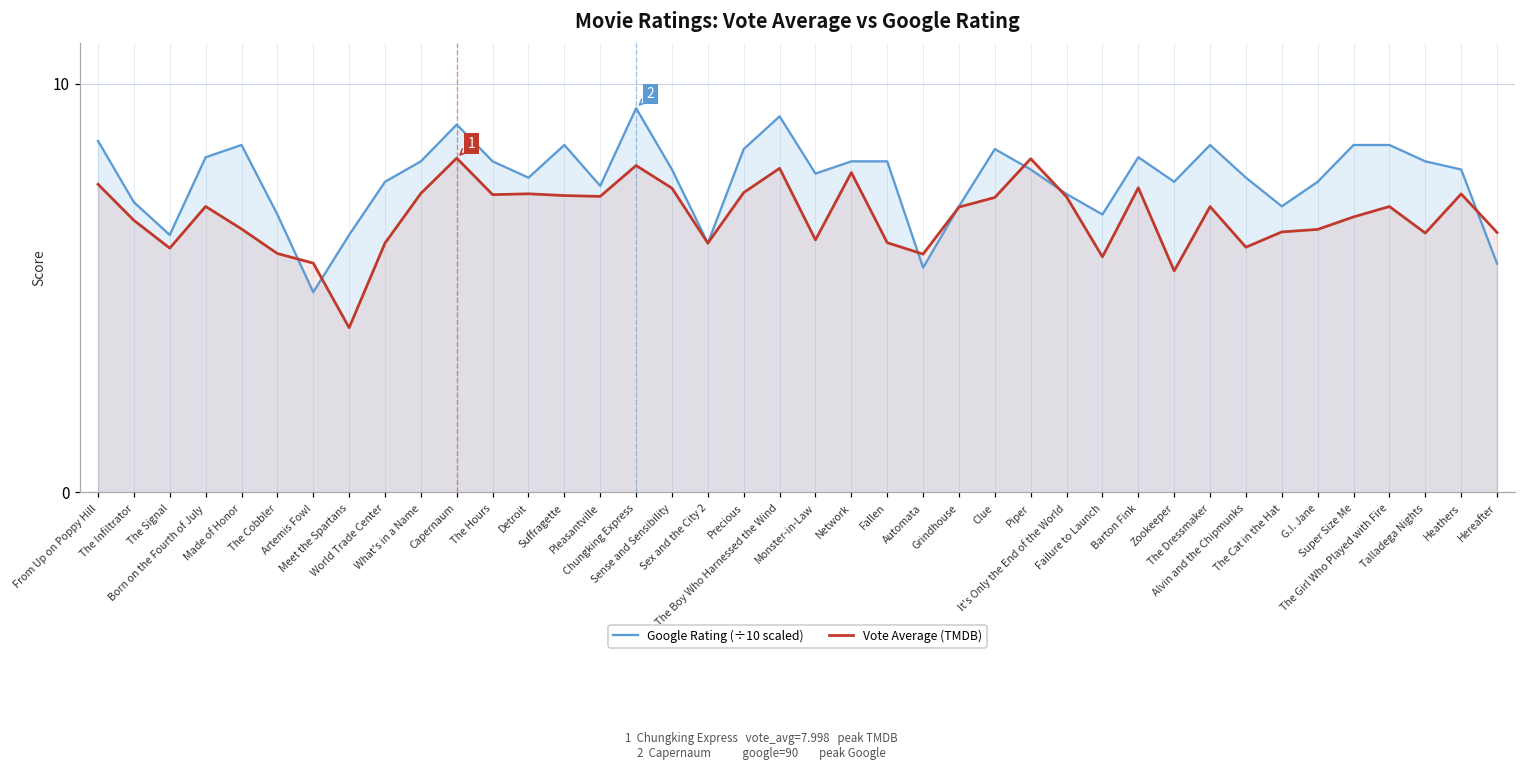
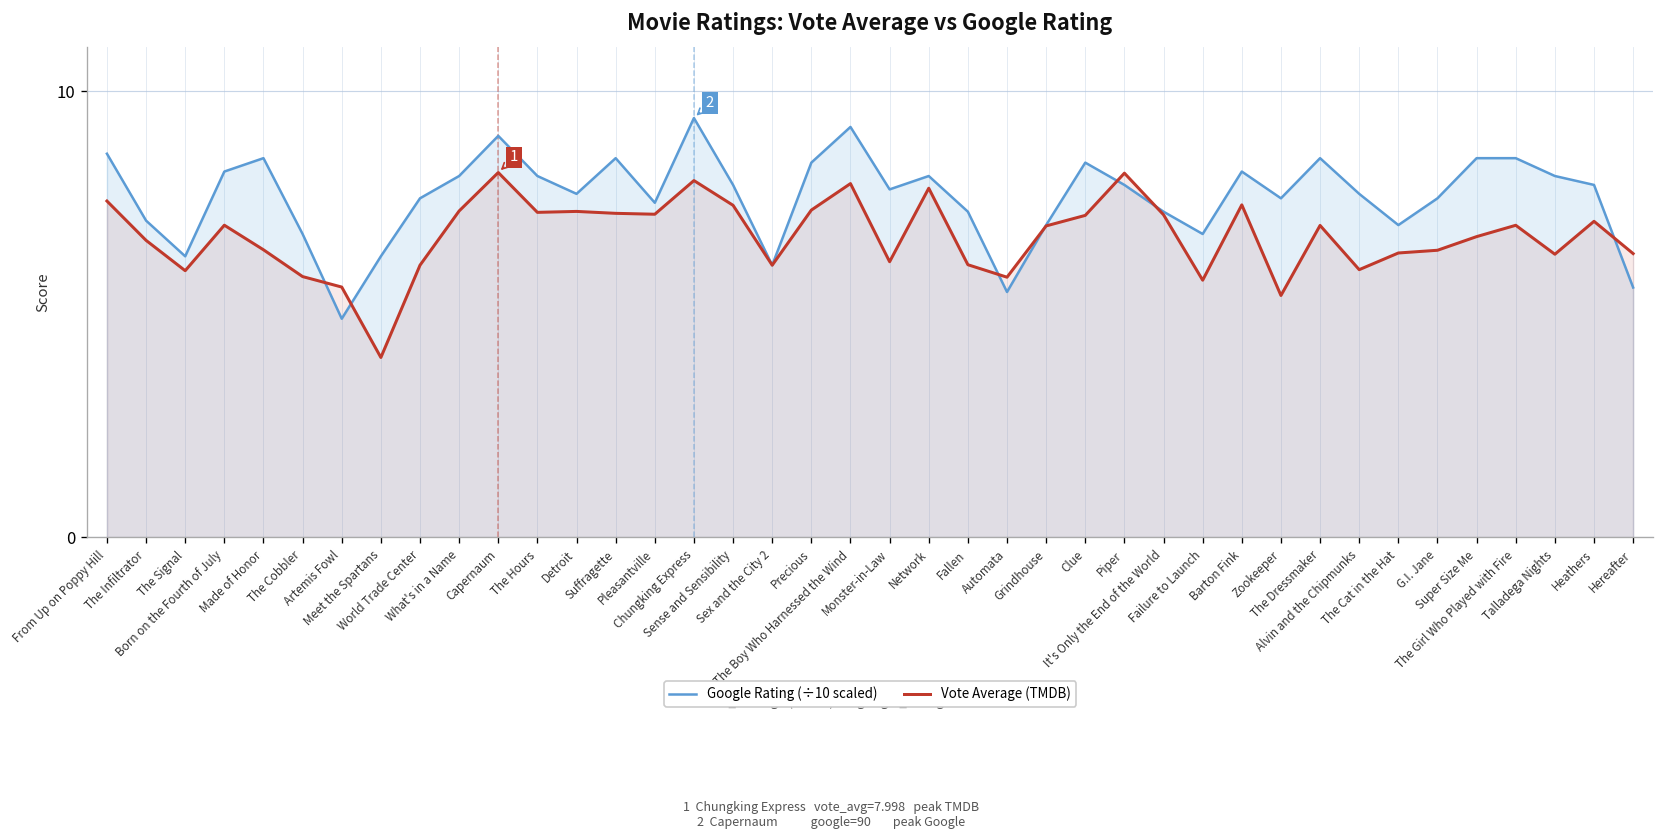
  {
    "Google Rating (÷10 scaled)": {
      "From Up on Poppy Hill": 8.6,
      "The Infiltrator": 7.1,
      "The Signal": 6.3,
      "Born on the Fourth of July": 8.2,
      "Made of Honor": 8.5,
      "The Cobbler": 6.8,
      "Artemis Fowl": 4.9,
      "Meet the Spartans": 6.3,
      "World Trade Center": 7.6,
      "What's in a Name": 8.1,
      "Capernaum": 9.0,
      "The Hours": 8.1,
      "Detroit": 7.7,
      "Suffragette": 8.5,
      "Pleasantville": 7.5,
      "Sense and Sensibility": 7.9,
      "Precious": 8.4,
      "The Boy Who Harnessed the Wind": 9.2,
      "Monster-in-Law": 7.8,
      "Network": 8.1,
-     "Fallen": 8.1,
+     "Fallen": 7.3,
      "Automata": 5.5,
      "Clue": 8.4,
      "Piper": 7.9,
      "It's Only the End of the World": 7.3,
      "Failure to Launch": 6.8,
      "Barton Fink": 8.2,
      "Zookeeper": 7.6,
      "The Dressmaker": 8.5,
      "Alvin and the Chipmunks": 7.7,
      "The Cat in the Hat": 7.0,
      "G.I. Jane": 7.6,
      "Super Size Me": 8.5,
      "The Girl Who Played with Fire": 8.5,
      "Talladega Nights": 8.1,
      "Heathers": 7.9,
      "Hereafter": 5.6
    },
    "Vote Average (TMDB)": {
      "From Up on Poppy Hill": 7.5,
      "The Infiltrator": 6.7,
      "The Signal": 6.0,
      "Born on the Fourth of July": 7.0,
      "Made of Honor": 6.4,
      "The Cobbler": 5.8,
      "Artemis Fowl": 5.6,
      "Meet the Spartans": 4.0,
      "World Trade Center": 6.1,
      "What's in a Name": 7.3,
      "The Hours": 7.3,
      "Detroit": 7.3,
      "Suffragette": 7.3,
      "Pleasantville": 7.2,
      "Chungking Express": 8.0,
      "Sense and Sensibility": 7.4,
      "Precious": 7.3,
      "The Boy Who Harnessed the Wind": 7.9,
      "Monster-in-Law": 6.2,
      "Network": 7.8,
      "Fallen": 6.1,
      "Automata": 5.8,
      "Clue": 7.2,
      "Piper": 8.2,
      "It's Only the End of the World": 7.2,
      "Failure to Launch": 5.8,
      "Barton Fink": 7.5,
      "Zookeeper": 5.4,
      "The Dressmaker": 7.0,
      "Alvin and the Chipmunks": 6.0,
      "The Cat in the Hat": 6.4,
      "G.I. Jane": 6.4,
      "Super Size Me": 6.7,
      "The Girl Who Played with Fire": 7.0,
      "Talladega Nights": 6.3,
-     "Heathers": 7.3,
+     "Heathers": 7.1,
      "Hereafter": 6.4
    }
  }
